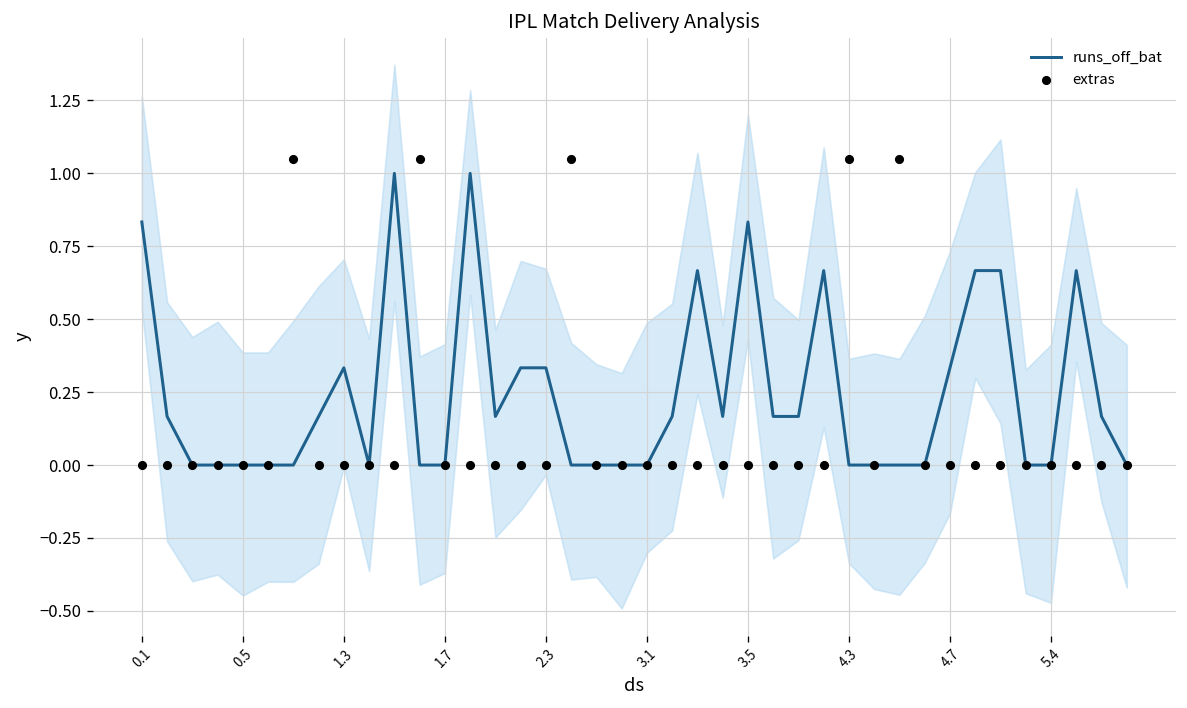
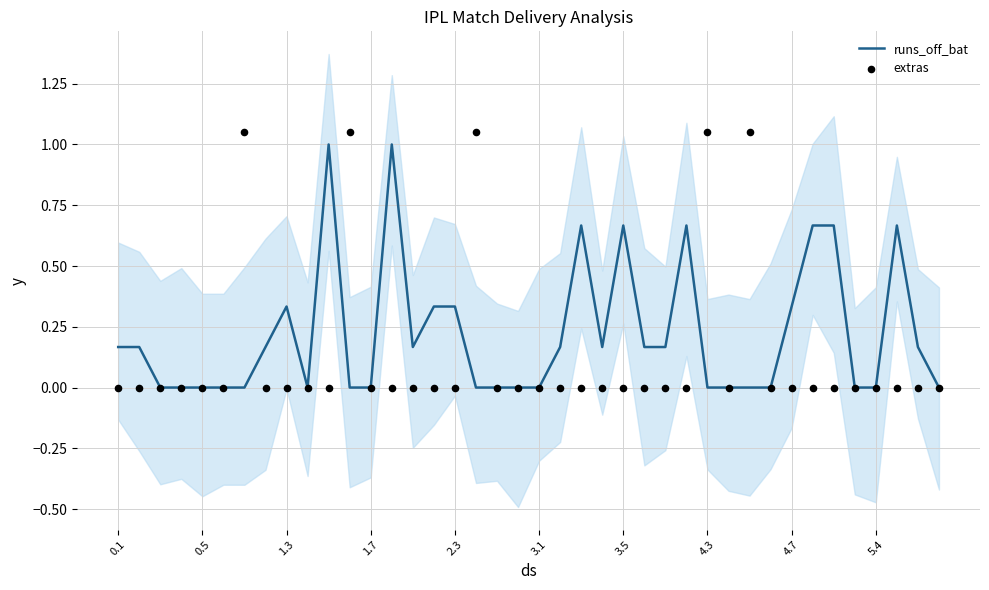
  {
    "runs_off_bat": {
-     "0.1": 0.83,
+     "0.1": 0.17,
      "1.3": 0.33,
      "2.3": 0.33,
-     "3.5": 0.83,
+     "3.5": 0.67,
      "4.3": 0.00,
      "4.7": 0.33
    }
  }
